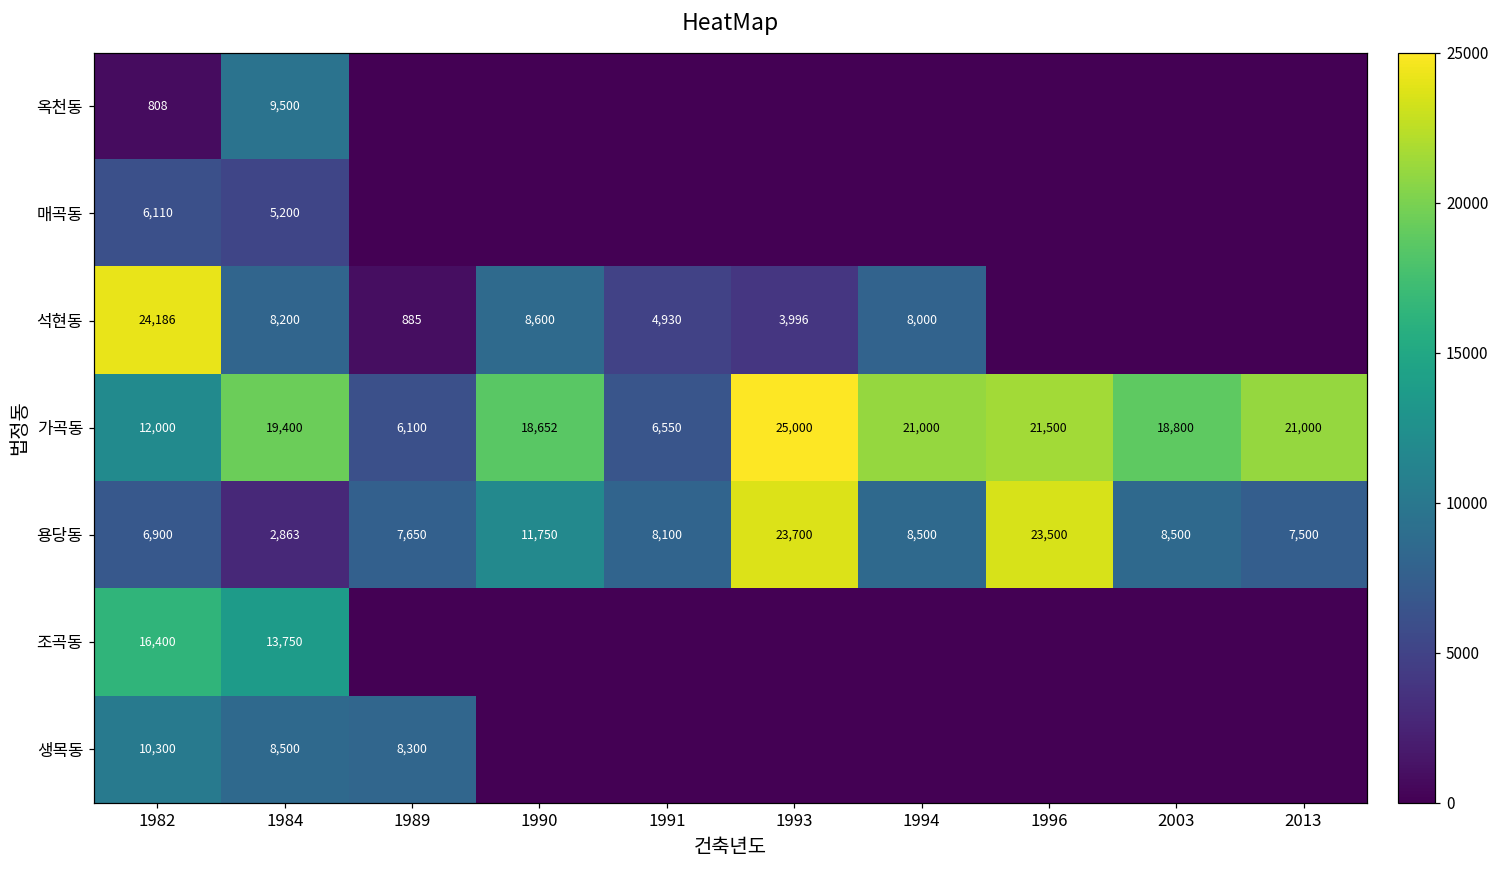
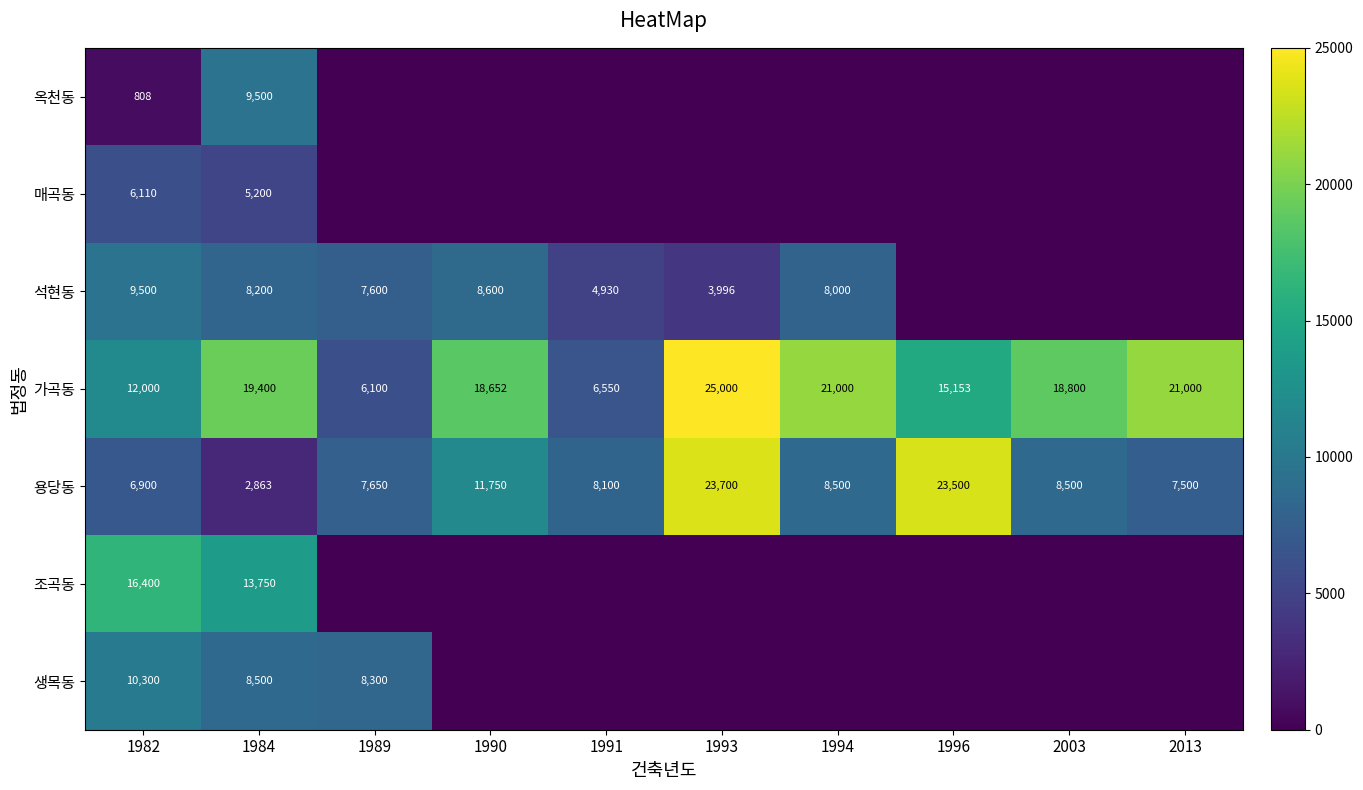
  {
    "옥천동": {
      "1982": "808",
      "1984": "9,500"
    },
    "매곡동": {
      "1982": "6,110",
      "1984": "5,200"
    },
    "석현동": {
-     "1982": "24,186",
+     "1982": "9,500",
      "1984": "8,200",
-     "1989": "885",
+     "1989": "7,600",
      "1990": "8,600",
      "1991": "4,930",
      "1993": "3,996",
      "1994": "8,000"
    },
    "가곡동": {
      "1982": "12,000",
      "1984": "19,400",
      "1989": "6,100",
      "1990": "18,652",
      "1991": "6,550",
      "1993": "25,000",
      "1994": "21,000",
-     "1996": "21,500",
+     "1996": "15,153",
      "2003": "18,800",
      "2013": "21,000"
    },
    "용당동": {
      "1982": "6,900",
      "1984": "2,863",
      "1989": "7,650",
      "1990": "11,750",
      "1991": "8,100",
      "1993": "23,700",
      "1994": "8,500",
      "1996": "23,500",
      "2003": "8,500",
      "2013": "7,500"
    },
    "조곡동": {
      "1982": "16,400",
      "1984": "13,750"
    },
    "생목동": {
      "1982": "10,300",
      "1984": "8,500",
      "1989": "8,300"
    }
  }
